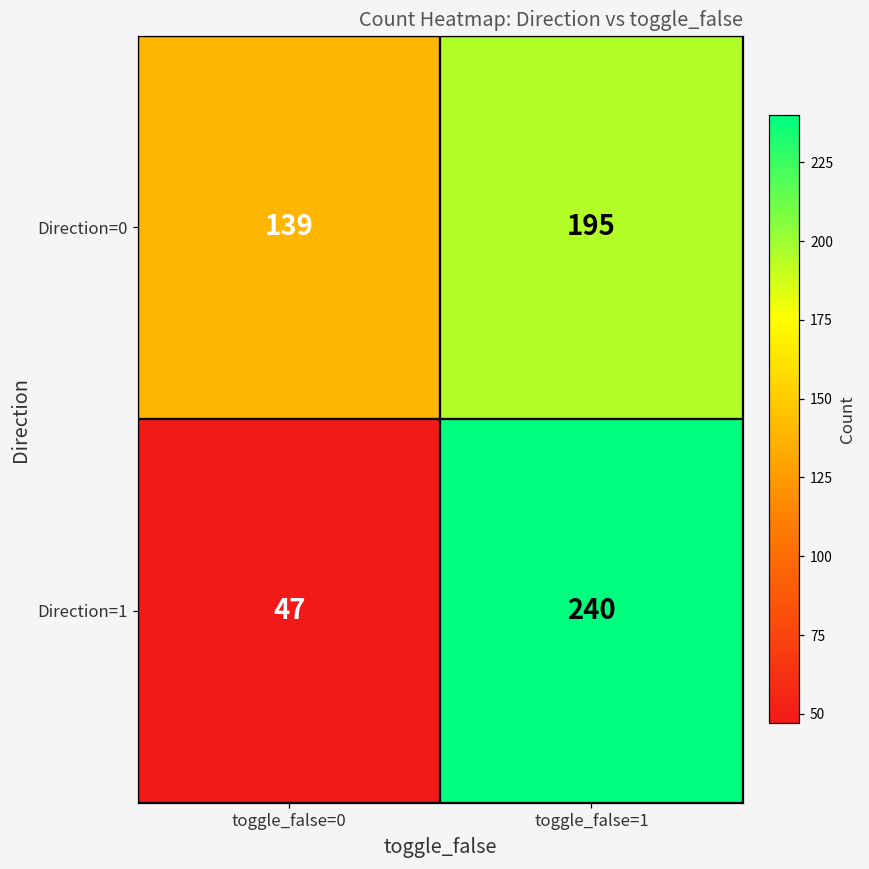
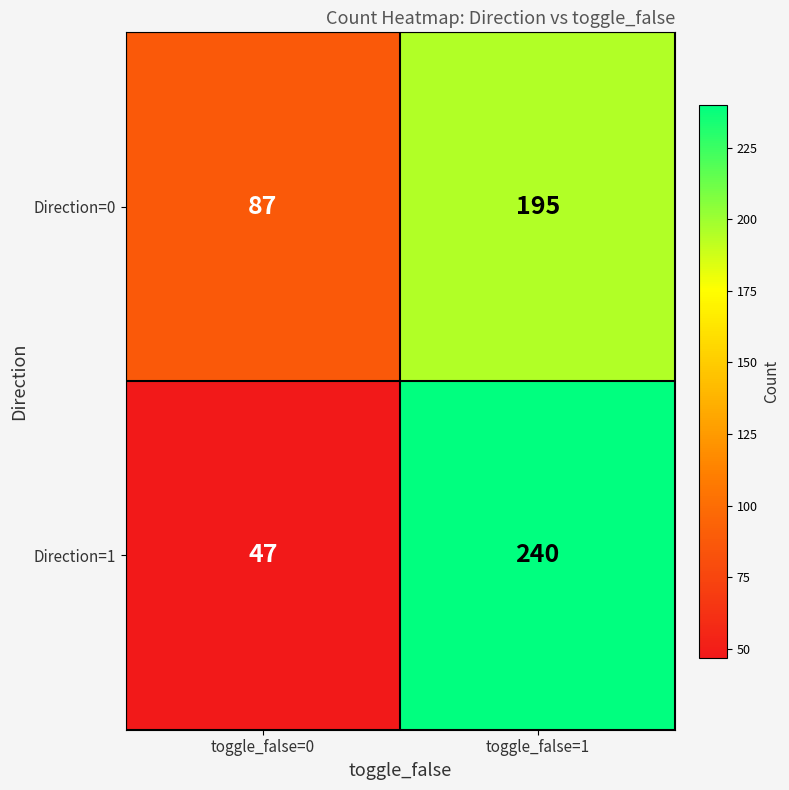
  {
    "Direction=0": {
-     "toggle_false=0": 139,
+     "toggle_false=0": 87,
      "toggle_false=1": 195
    },
    "Direction=1": {
      "toggle_false=0": 47,
      "toggle_false=1": 240
    }
  }
